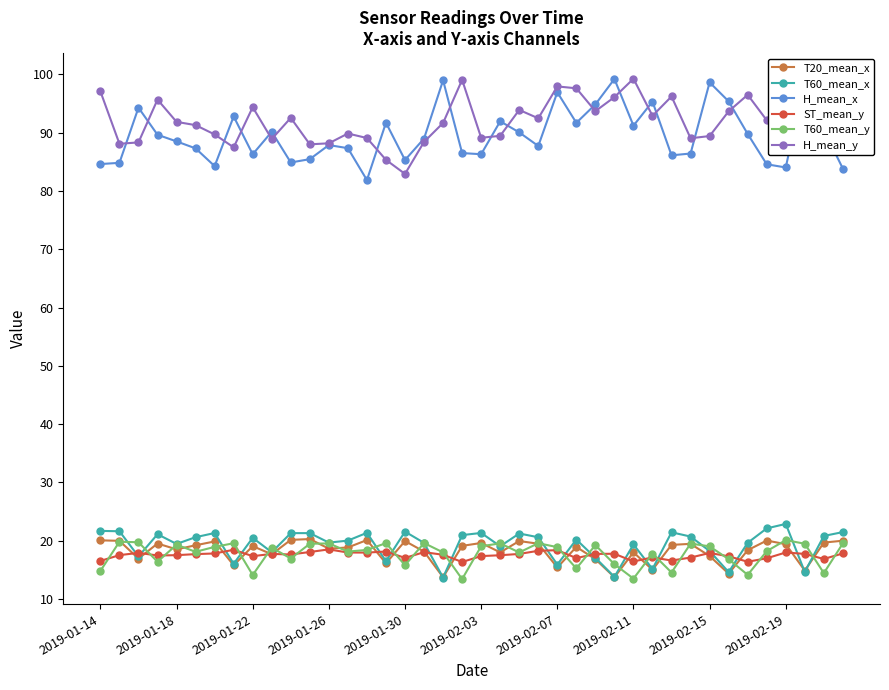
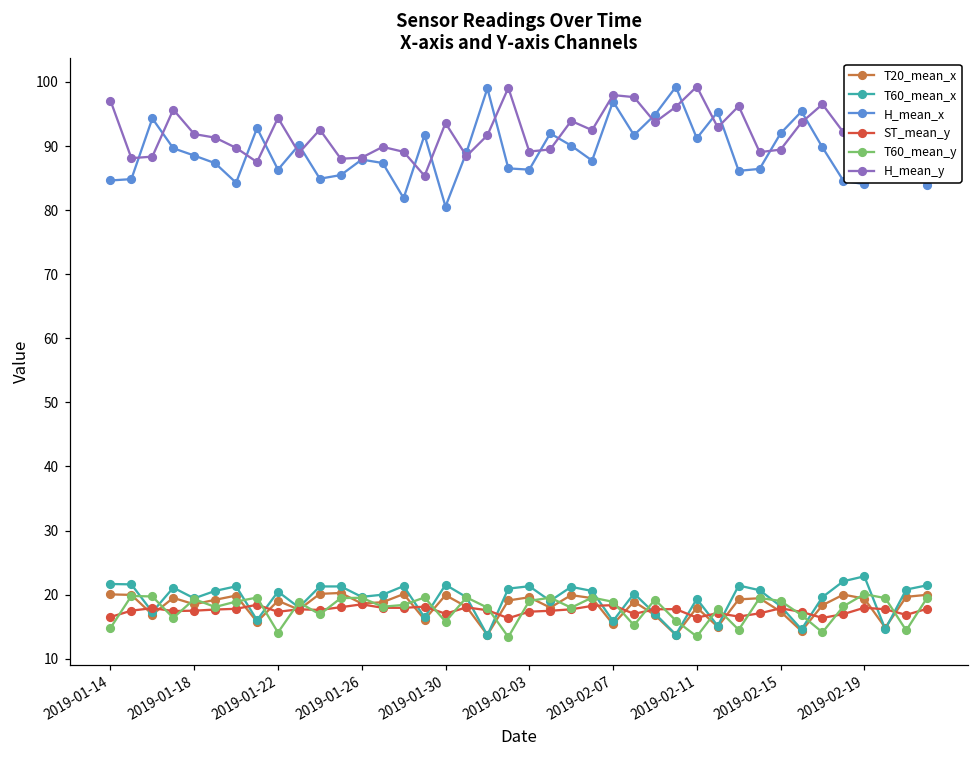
  {
    "T60_mean_x": {
      "2019-01-14": 22,
      "2019-01-22": 20,
      "2019-01-30": 22,
      "2019-02-03": 21,
      "2019-02-07": 16,
      "2019-02-11": 19,
      "2019-02-19": 23
    },
    "H_mean_x": {
      "2019-01-14": 85,
      "2019-01-18": 89,
      "2019-01-22": 86,
-     "2019-01-30": 85,
+     "2019-01-30": 81,
      "2019-02-03": 86,
      "2019-02-07": 97,
      "2019-02-11": 91,
-     "2019-02-15": 99,
+     "2019-02-15": 92,
      "2019-02-19": 84
    },
    "T60_mean_y": {
      "2019-01-14": 15,
      "2019-01-22": 14,
      "2019-01-30": 16,
      "2019-02-03": 19,
      "2019-02-07": 19,
      "2019-02-11": 13,
      "2019-02-15": 19,
      "2019-02-19": 20
    },
    "H_mean_y": {
      "2019-01-14": 97,
      "2019-01-18": 92,
      "2019-01-22": 94,
-     "2019-01-30": 83,
+     "2019-01-30": 94,
      "2019-02-03": 89,
      "2019-02-07": 98,
      "2019-02-11": 99,
      "2019-02-15": 89
    }
  }
